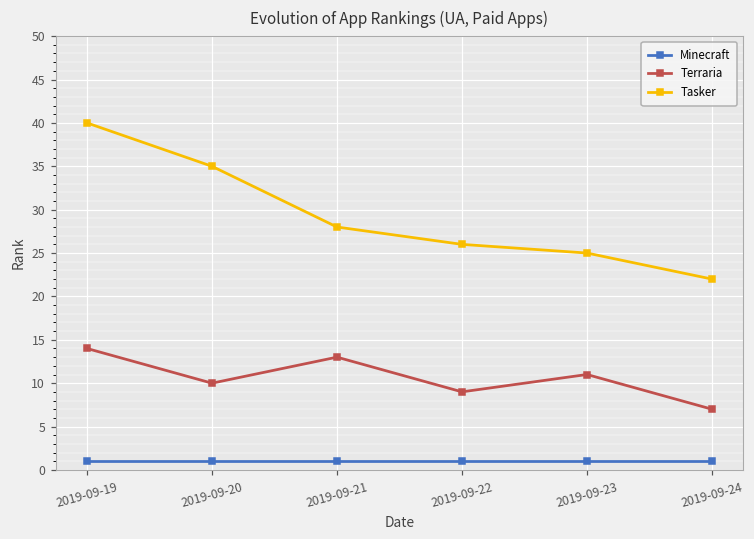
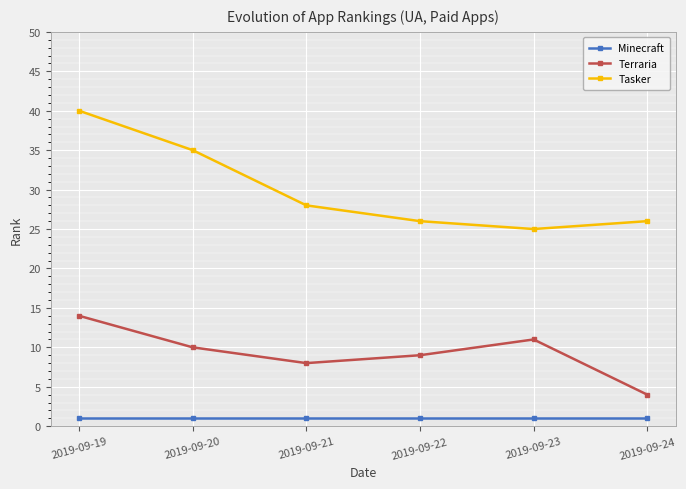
  {
    "Minecraft": {
      "2019-09-19": 1,
      "2019-09-20": 1,
      "2019-09-21": 1,
      "2019-09-22": 1,
      "2019-09-23": 1,
      "2019-09-24": 1
    },
    "Terraria": {
      "2019-09-19": 14,
      "2019-09-20": 10,
-     "2019-09-21": 13,
+     "2019-09-21": 8,
      "2019-09-22": 9,
      "2019-09-23": 11,
-     "2019-09-24": 7
+     "2019-09-24": 4
    },
    "Tasker": {
      "2019-09-19": 40,
      "2019-09-20": 35,
      "2019-09-21": 28,
      "2019-09-22": 26,
      "2019-09-23": 25,
-     "2019-09-24": 22
+     "2019-09-24": 26
    }
  }
